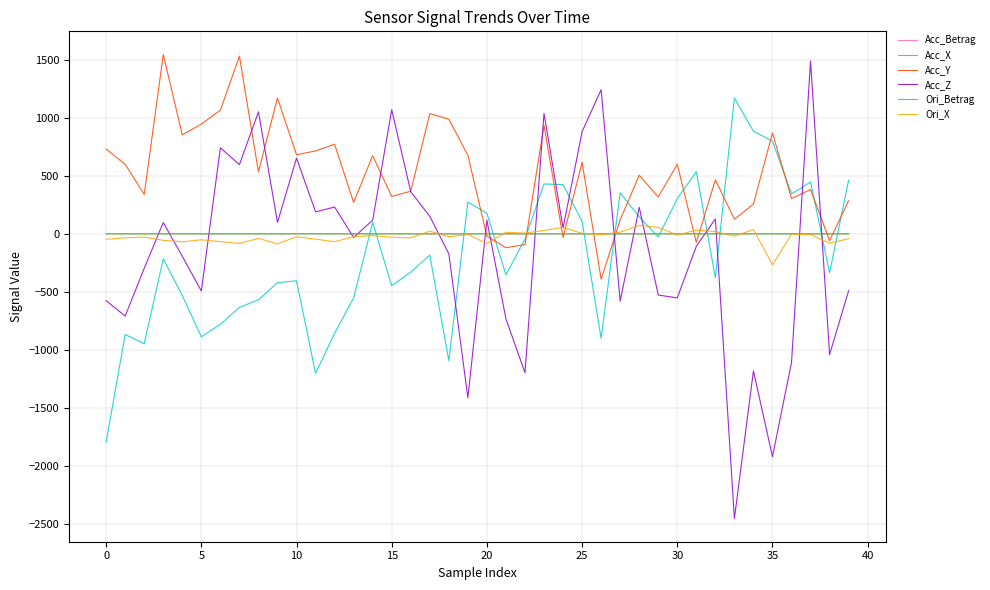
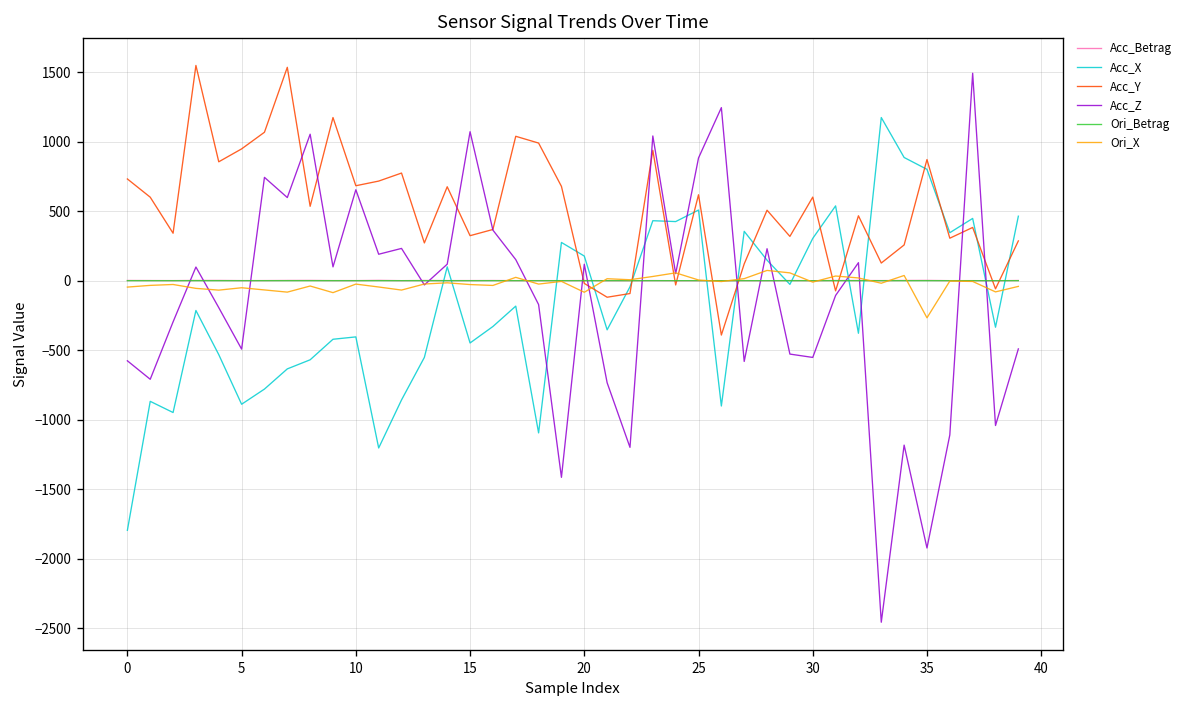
  {
    "Ori_Betrag": {
      "0": 0,
      "5": 0,
      "10": 0,
      "15": 0,
      "35": 0
    },
    "Acc_X": {
      "0": -1790,
      "5": -890,
      "10": -400,
      "15": -450,
      "20": 180,
-     "25": 110,
+     "25": 510,
      "30": 300,
      "35": 800
    },
    "Acc_Y": {
      "0": 730,
      "5": 950,
      "10": 680,
      "15": 320,
      "25": 620,
      "30": 600,
      "35": 870
    },
    "Acc_Z": {
      "0": -580,
      "5": -490,
      "10": 650,
      "15": 1070,
      "20": 120,
      "25": 880,
      "30": -550,
      "35": -1920
    },
    "Ori_X": {
      "0": -50,
      "5": -50,
      "10": -20,
      "15": -30,
      "20": -80,
      "35": -270
    }
  }
